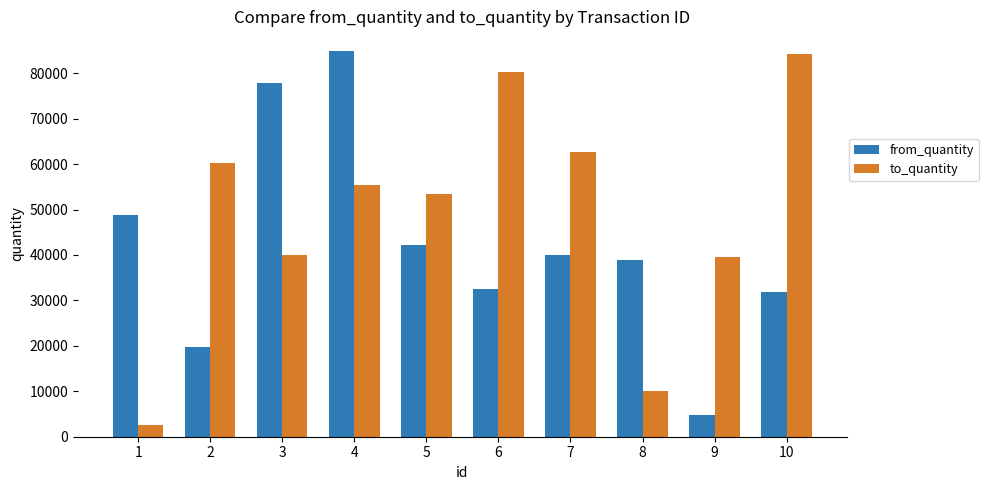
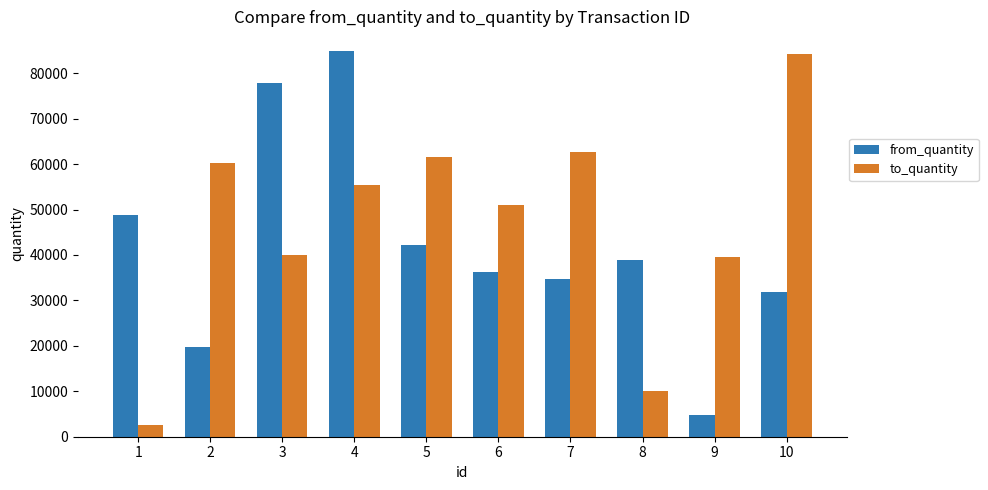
  {
    "from_quantity": {
      "1": 49000,
      "2": 20000,
      "3": 78000,
      "4": 85000,
      "5": 42000,
-     "6": 33000,
-     "7": 40000,
+     "6": 36000,
+     "7": 35000,
      "8": 39000,
      "9": 5000,
      "10": 32000
    },
    "to_quantity": {
      "1": 3000,
      "2": 60000,
      "3": 40000,
      "4": 55000,
-     "5": 53000,
-     "6": 80000,
+     "5": 62000,
+     "6": 51000,
      "7": 63000,
      "8": 10000,
      "9": 40000,
      "10": 84000
    }
  }
